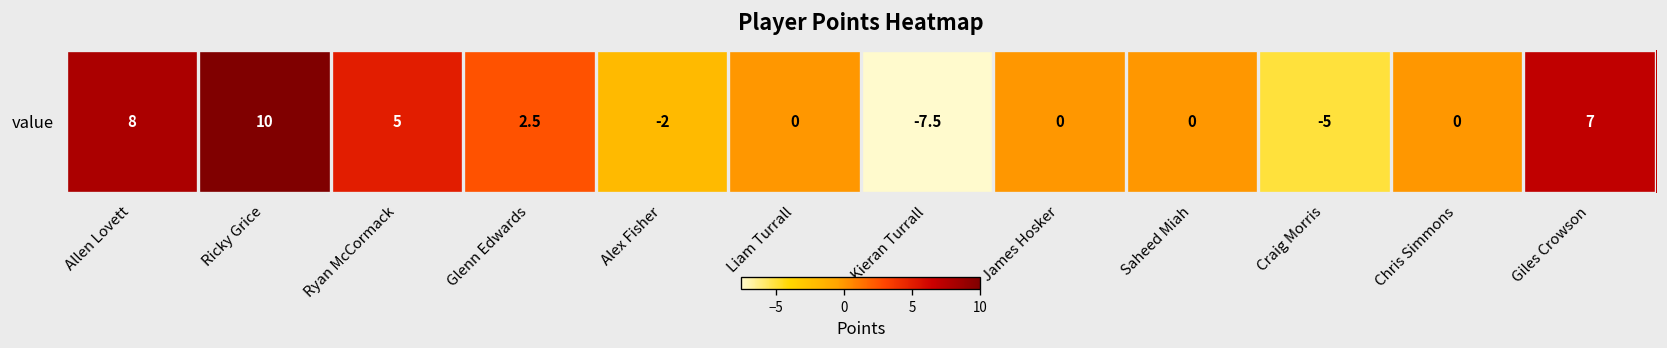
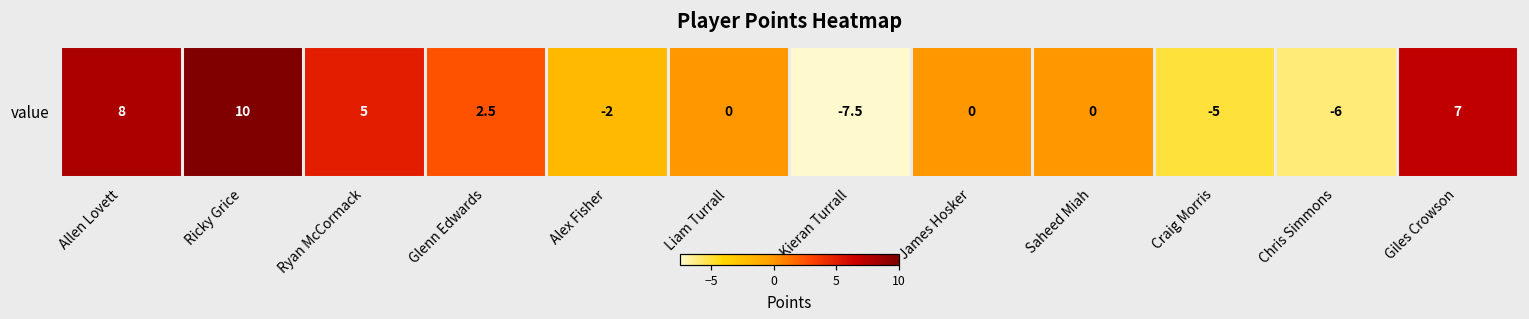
  {
    "value": {
      "Allen Lovett": 8,
      "Ricky Grice": 10,
      "Ryan McCormack": 5,
      "Glenn Edwards": 2.5,
      "Alex Fisher": -2,
      "Liam Turrall": 0,
      "Kieran Turrall": -7.5,
      "James Hosker": 0,
      "Saheed Miah": 0,
      "Craig Morris": -5,
-     "Chris Simmons": 0,
+     "Chris Simmons": -6,
      "Giles Crowson": 7
    }
  }
